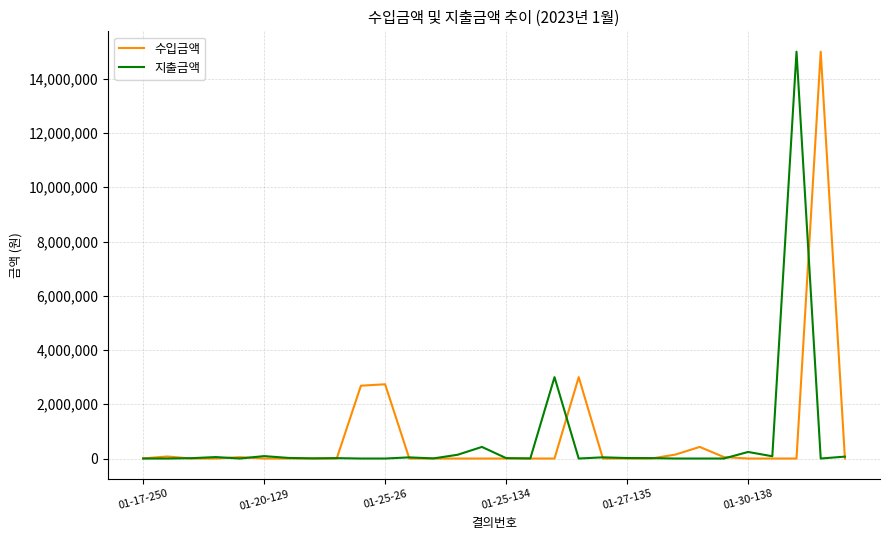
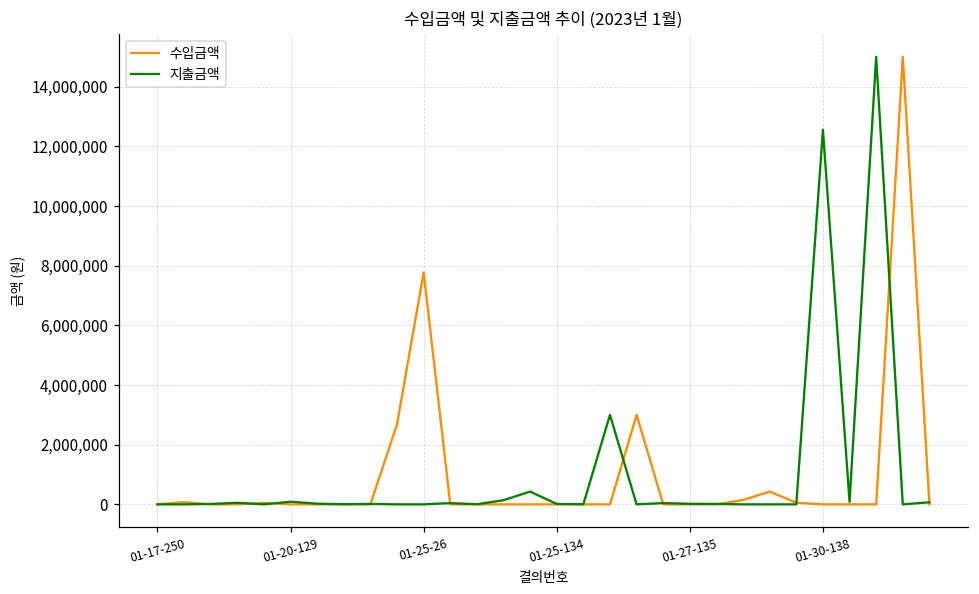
  {
    "수입금액": {
-     "01-25-26": "2,700,000",
+     "01-25-26": "7,800,000",
      "01-30-138": "0"
    },
    "지출금액": {
      "01-25-26": "0",
-     "01-30-138": "200,000"
+     "01-30-138": "12,600,000"
    }
  }
